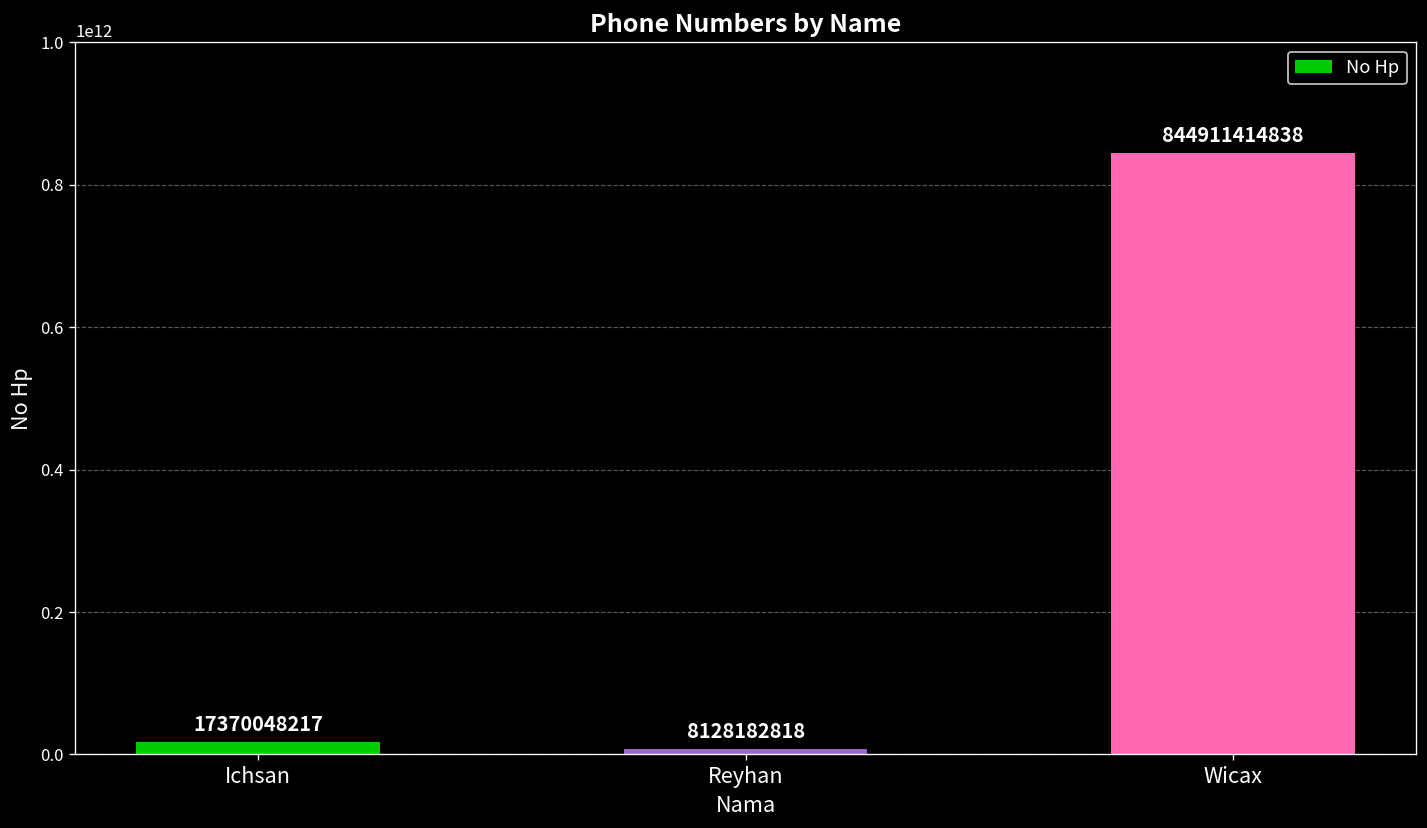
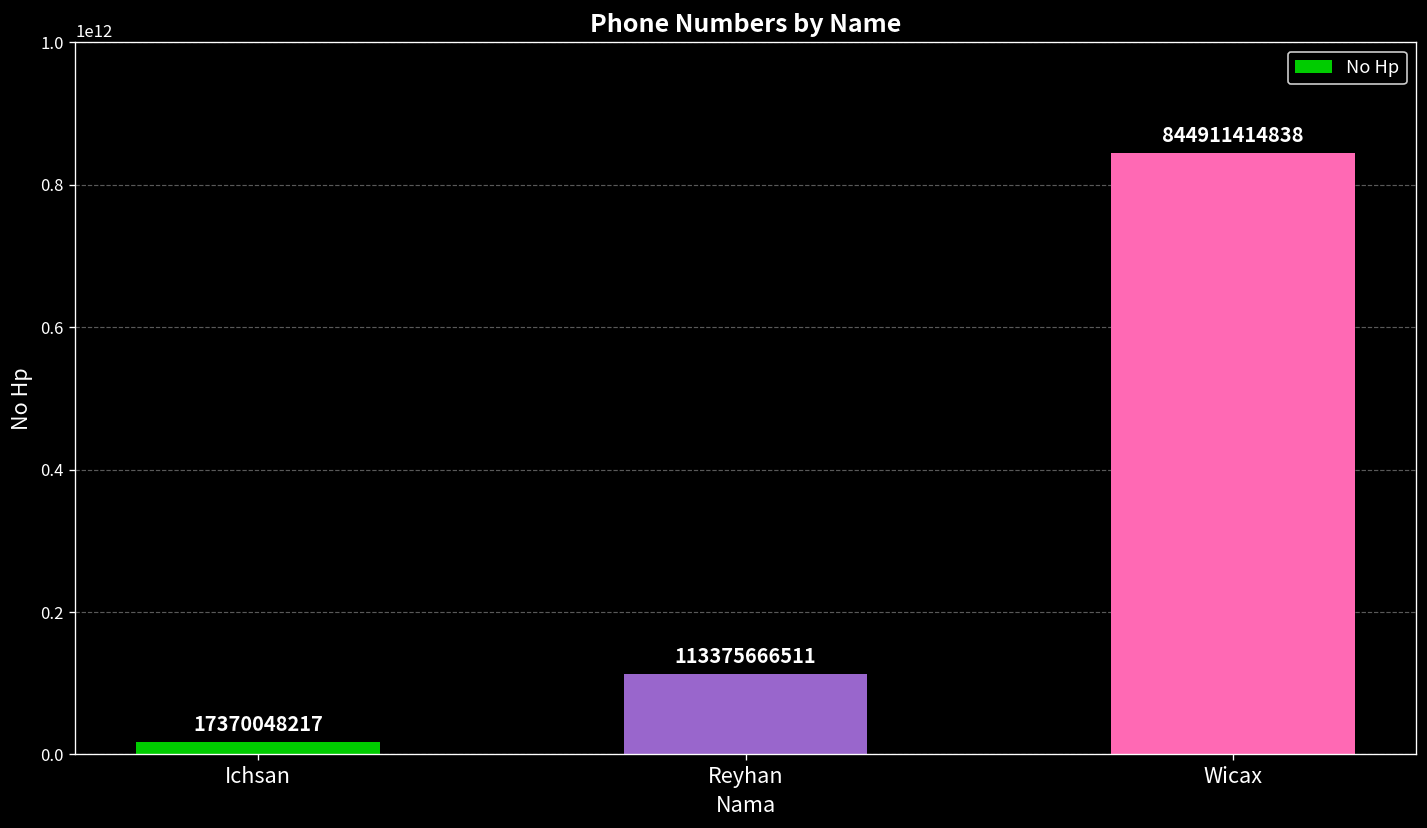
  {
    "Ichsan": 17370048217,
-   "Reyhan": 8128182818,
+   "Reyhan": 113375666511,
    "Wicax": 844911414838
  }
